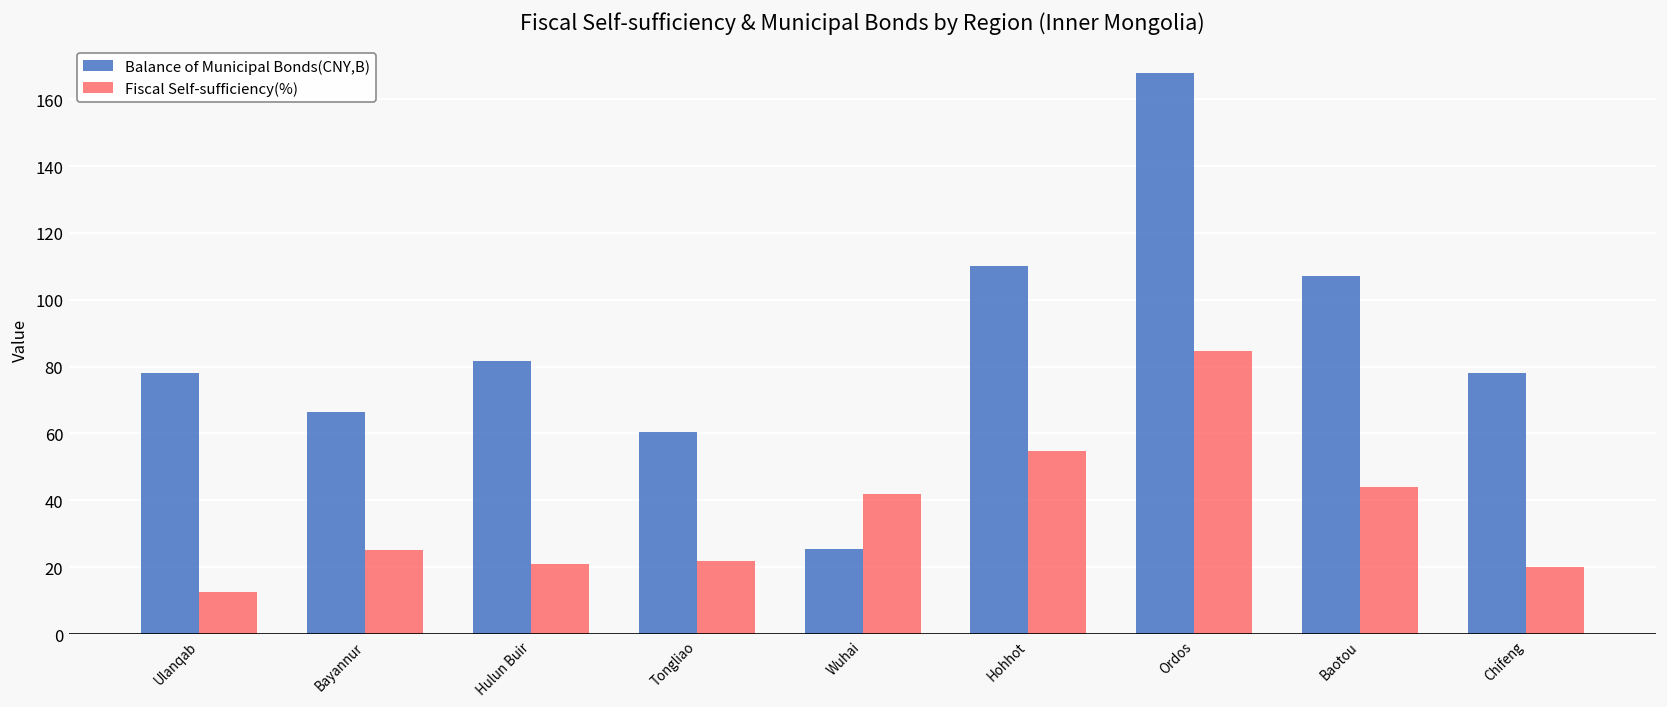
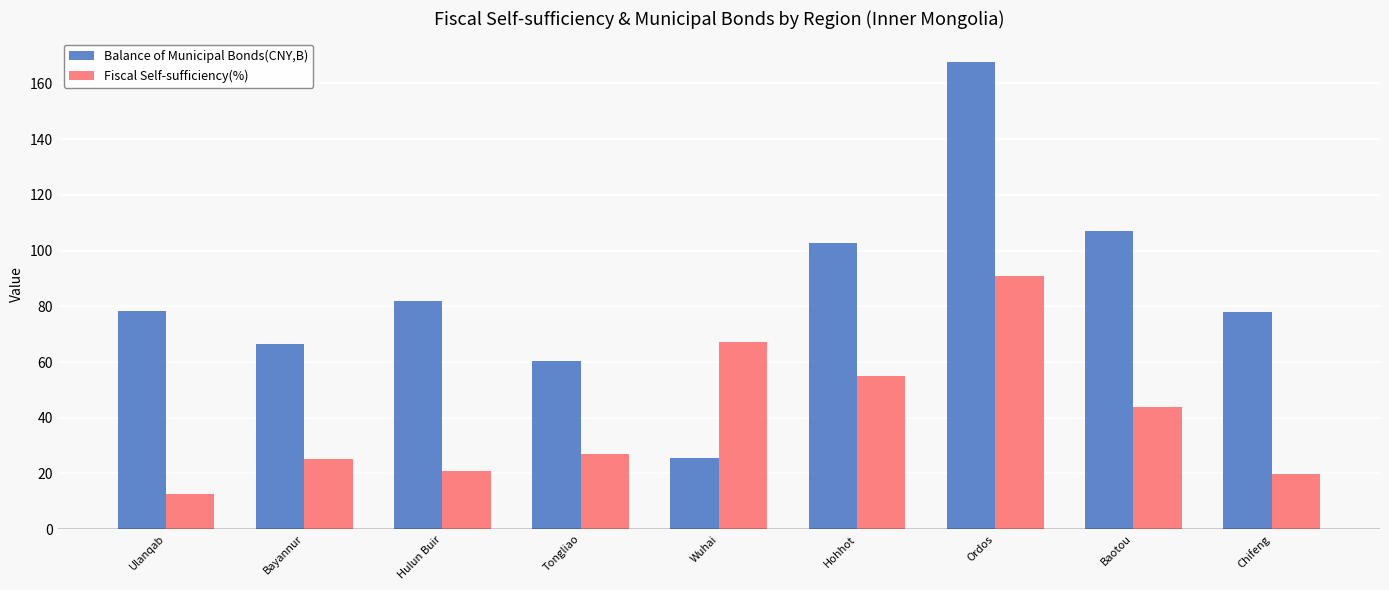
  {
    "Balance of Municipal Bonds(CNY,B)": {
      "Ulanqab": 78,
      "Bayannur": 66,
      "Hulun Buir": 82,
      "Tongliao": 60,
      "Wuhai": 25,
-     "Hohhot": 110,
+     "Hohhot": 103,
      "Ordos": 168,
      "Baotou": 107,
      "Chifeng": 78
    },
    "Fiscal Self-sufficiency(%)": {
      "Ulanqab": 13,
      "Bayannur": 25,
      "Hulun Buir": 21,
-     "Tongliao": 22,
-     "Wuhai": 42,
+     "Tongliao": 27,
+     "Wuhai": 67,
      "Hohhot": 55,
-     "Ordos": 85,
+     "Ordos": 91,
      "Baotou": 44,
      "Chifeng": 20
    }
  }
